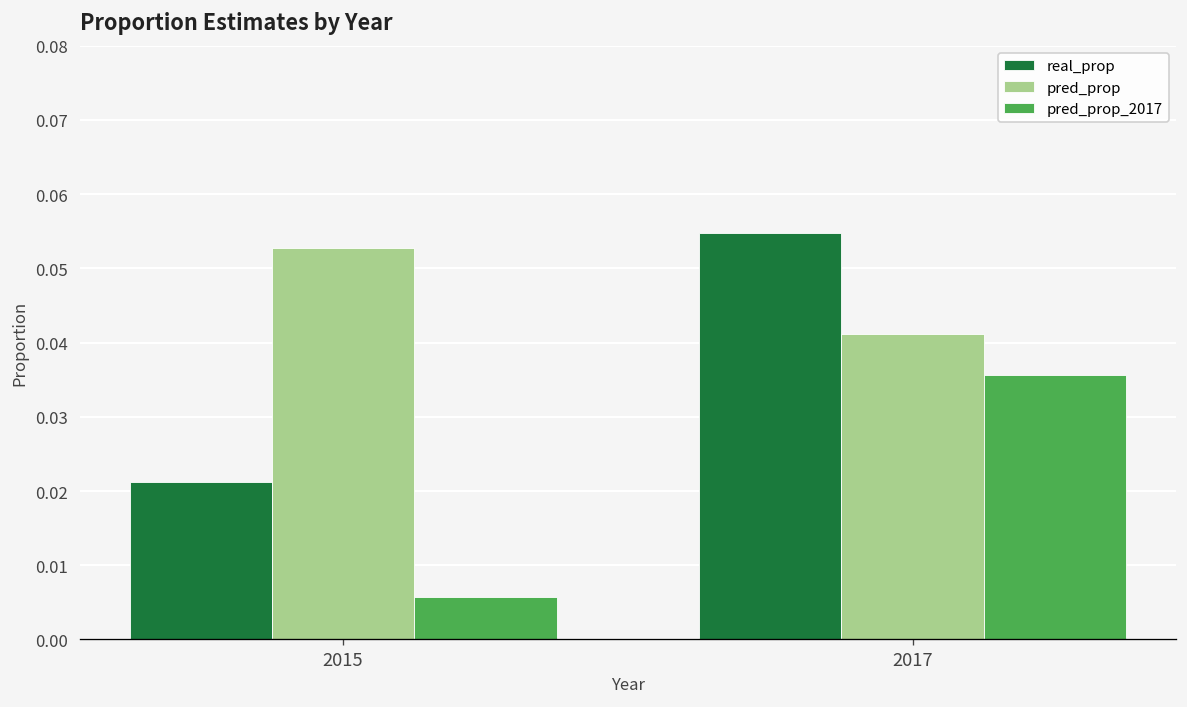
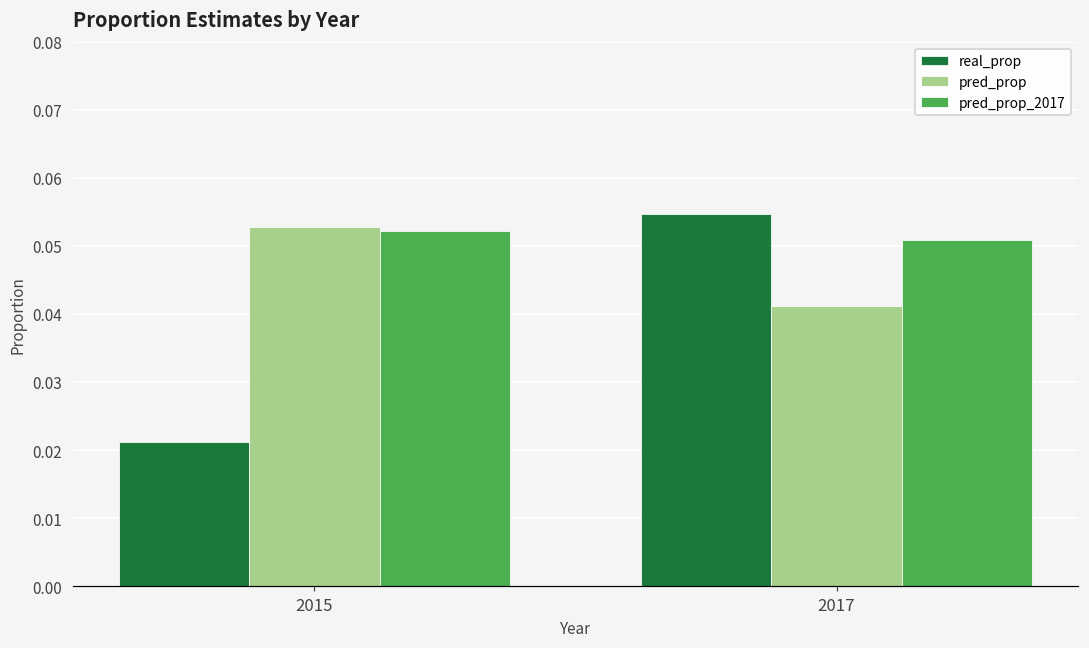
  {
    "real_prop": {
      "2015": 0.021,
      "2017": 0.055
    },
    "pred_prop": {
      "2015": 0.053,
      "2017": 0.041
    },
    "pred_prop_2017": {
-     "2015": 0.006,
-     "2017": 0.036
+     "2015": 0.052,
+     "2017": 0.051
    }
  }
